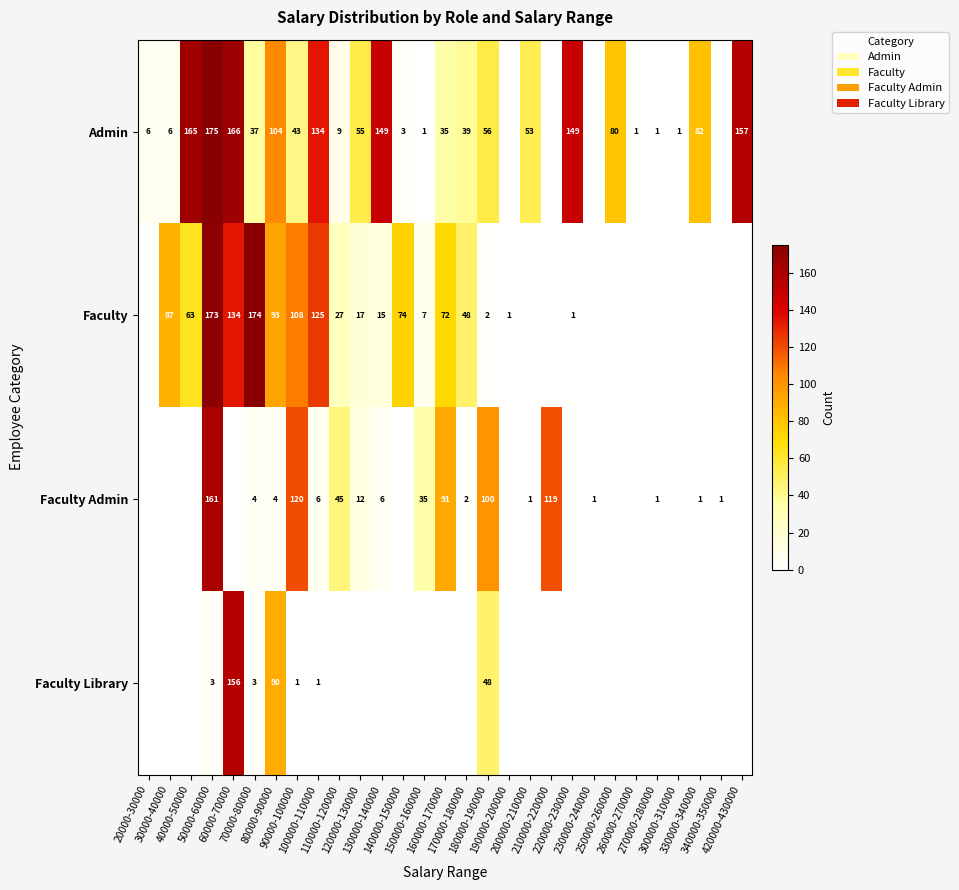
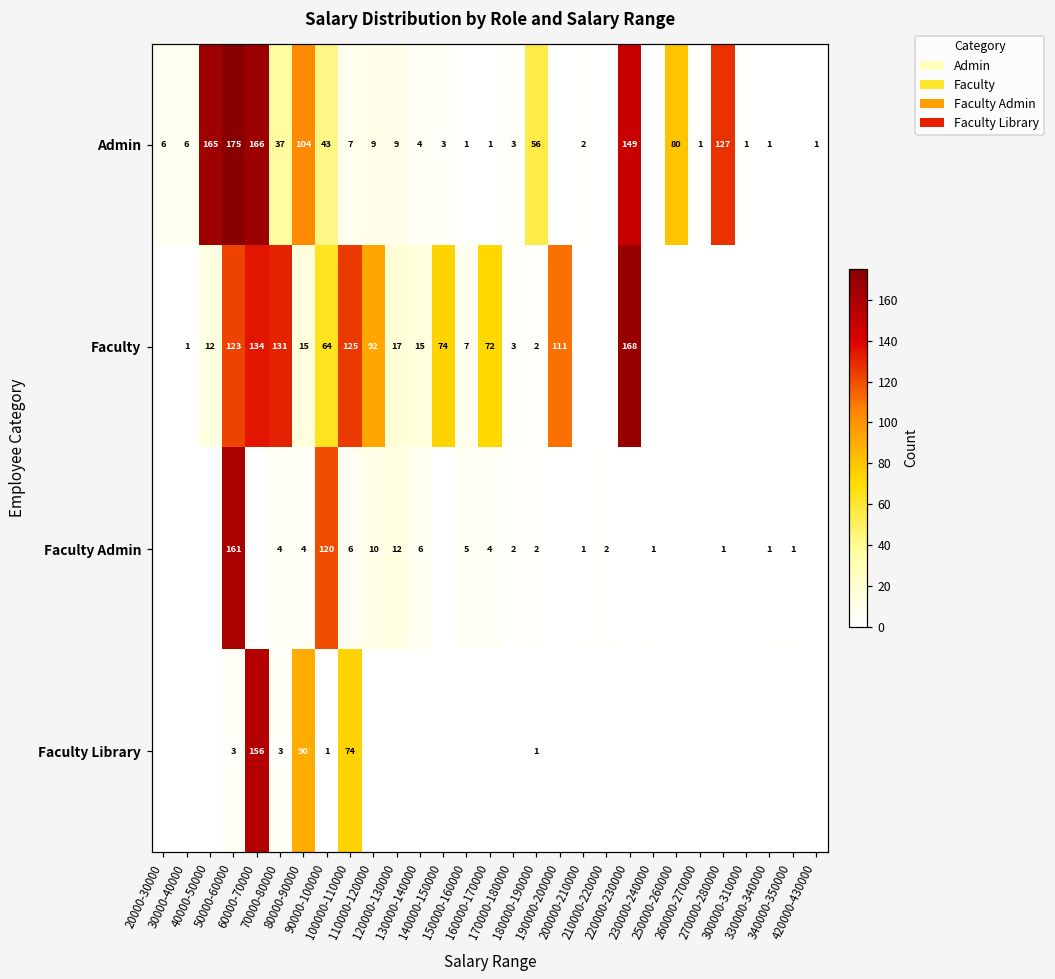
  {
    "Admin": {
      "20000-30000": 6,
      "30000-40000": 6,
      "40000-50000": 165,
      "50000-60000": 175,
      "60000-70000": 166,
      "70000-80000": 37,
      "80000-90000": 104,
      "90000-100000": 43,
-     "100000-110000": 134,
+     "100000-110000": 7,
      "110000-120000": 9,
-     "120000-130000": 55,
-     "130000-140000": 149,
+     "120000-130000": 9,
+     "130000-140000": 4,
      "140000-150000": 3,
      "150000-160000": 1,
-     "160000-170000": 35,
-     "170000-180000": 39,
+     "160000-170000": 1,
+     "170000-180000": 3,
      "180000-190000": 56,
-     "200000-210000": 53,
+     "200000-210000": 2,
      "220000-230000": 149,
      "250000-260000": 80,
      "260000-270000": 1,
-     "270000-280000": 1,
+     "270000-280000": 127,
      "300000-310000": 1,
-     "330000-340000": 82,
-     "420000-430000": 157
+     "330000-340000": 1,
+     "420000-430000": 1
    },
    "Faculty": {
-     "30000-40000": 87,
-     "40000-50000": 63,
-     "50000-60000": 173,
+     "30000-40000": 1,
+     "40000-50000": 12,
+     "50000-60000": 123,
      "60000-70000": 134,
-     "70000-80000": 174,
-     "80000-90000": 93,
-     "90000-100000": 108,
+     "70000-80000": 131,
+     "80000-90000": 15,
+     "90000-100000": 64,
      "100000-110000": 125,
-     "110000-120000": 27,
+     "110000-120000": 92,
      "120000-130000": 17,
      "130000-140000": 15,
      "140000-150000": 74,
      "150000-160000": 7,
      "160000-170000": 72,
-     "170000-180000": 48,
+     "170000-180000": 3,
      "180000-190000": 2,
-     "190000-200000": 1,
-     "220000-230000": 1
+     "190000-200000": 111,
+     "220000-230000": 168
    },
    "Faculty Admin": {
      "50000-60000": 161,
      "70000-80000": 4,
      "80000-90000": 4,
      "90000-100000": 120,
      "100000-110000": 6,
-     "110000-120000": 45,
+     "110000-120000": 10,
      "120000-130000": 12,
      "130000-140000": 6,
-     "150000-160000": 35,
-     "160000-170000": 91,
+     "150000-160000": 5,
+     "160000-170000": 4,
      "170000-180000": 2,
-     "180000-190000": 100,
+     "180000-190000": 2,
      "200000-210000": 1,
-     "210000-220000": 119,
+     "210000-220000": 2,
      "230000-240000": 1,
      "270000-280000": 1,
      "330000-340000": 1,
      "340000-350000": 1
    },
    "Faculty Library": {
      "50000-60000": 3,
      "60000-70000": 156,
      "70000-80000": 3,
      "80000-90000": 90,
      "90000-100000": 1,
-     "100000-110000": 1,
-     "180000-190000": 48
+     "100000-110000": 74,
+     "180000-190000": 1
    }
  }
